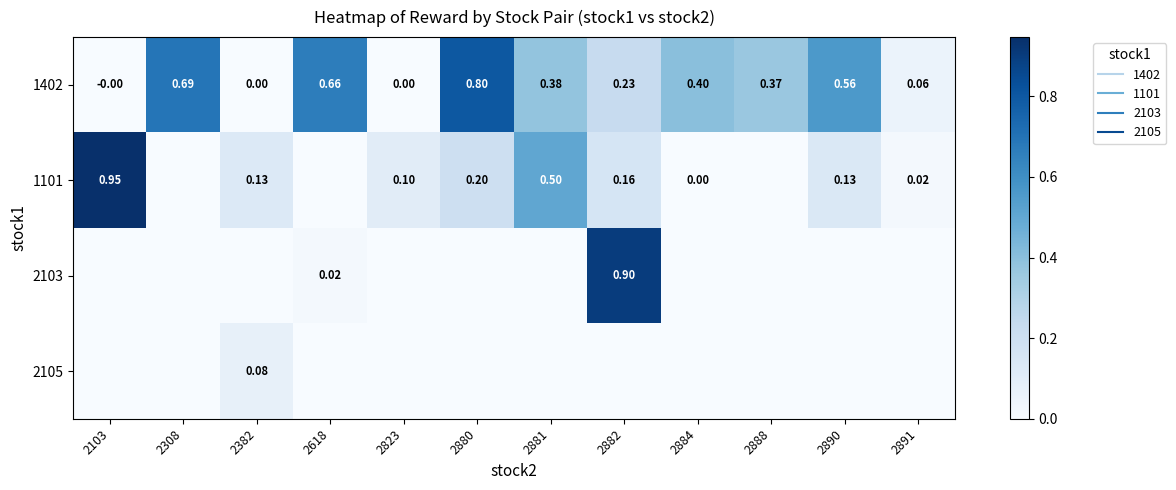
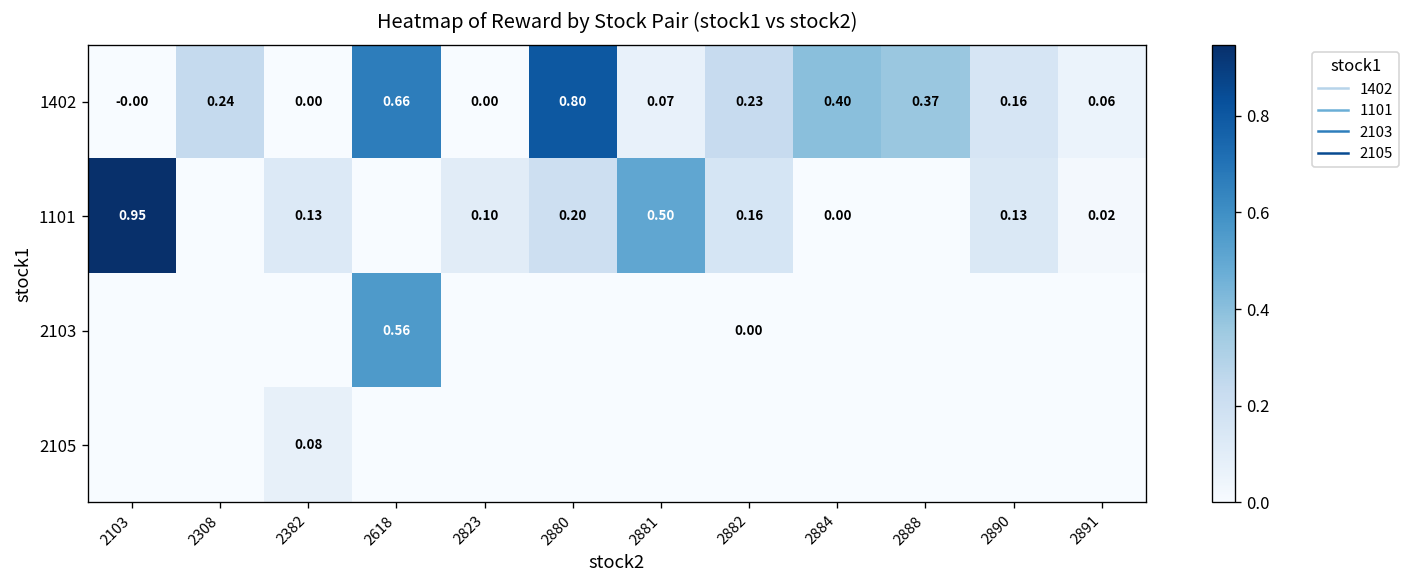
  {
    "1402": {
      "2103": -0.00,
-     "2308": 0.69,
+     "2308": 0.24,
      "2382": 0.00,
      "2618": 0.66,
      "2823": 0.00,
      "2880": 0.80,
-     "2881": 0.38,
+     "2881": 0.07,
      "2882": 0.23,
      "2884": 0.40,
      "2888": 0.37,
-     "2890": 0.56,
+     "2890": 0.16,
      "2891": 0.06
    },
    "1101": {
      "2103": 0.95,
      "2382": 0.13,
      "2823": 0.10,
      "2880": 0.20,
      "2881": 0.50,
      "2882": 0.16,
      "2884": 0.00,
      "2890": 0.13,
      "2891": 0.02
    },
    "2103": {
-     "2618": 0.02,
-     "2882": 0.90
+     "2618": 0.56,
+     "2882": 0.00
    },
    "2105": {
      "2382": 0.08
    }
  }
